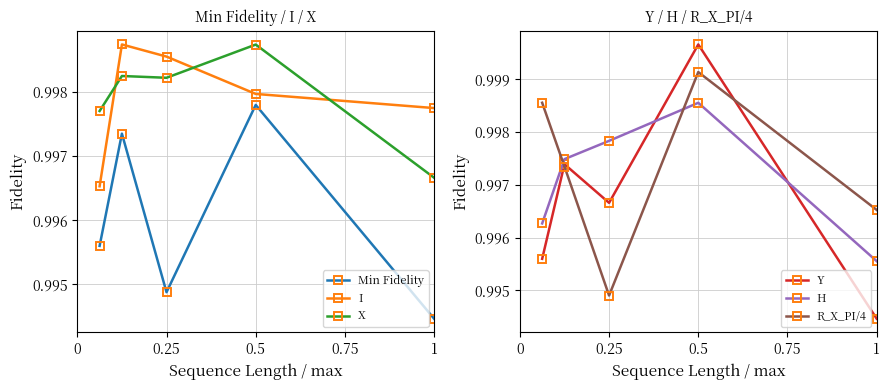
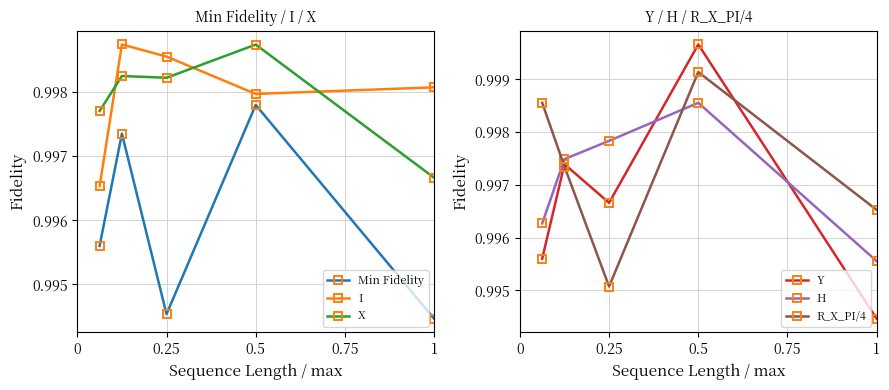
  {
    "Min Fidelity / I / X": {
      "Min Fidelity": {
-       "0.25": 0.9949,
+       "0.25": 0.9945,
        "0.5": 0.9978,
        "1": 0.9945
      },
      "I": {
        "0.25": 0.9985,
        "0.5": 0.9980,
-       "1": 0.9977
+       "1": 0.9981
      },
      "X": {
        "0.25": 0.9982,
        "0.5": 0.9987,
        "1": 0.9967
      }
    },
    "Y / H / R_X_PI/4": {
      "Y": {
        "0.25": 0.9967,
        "0.5": 0.9997,
        "1": 0.9945
      },
      "H": {
        "0.25": 0.9978,
        "0.5": 0.9986,
        "1": 0.9956
      },
      "R_X_PI/4": {
-       "0.25": 0.9949,
+       "0.25": 0.9951,
        "0.5": 0.9991,
        "1": 0.9965
      }
    }
  }
